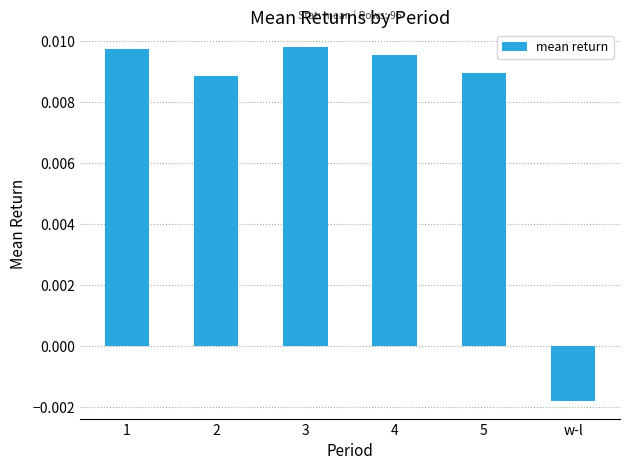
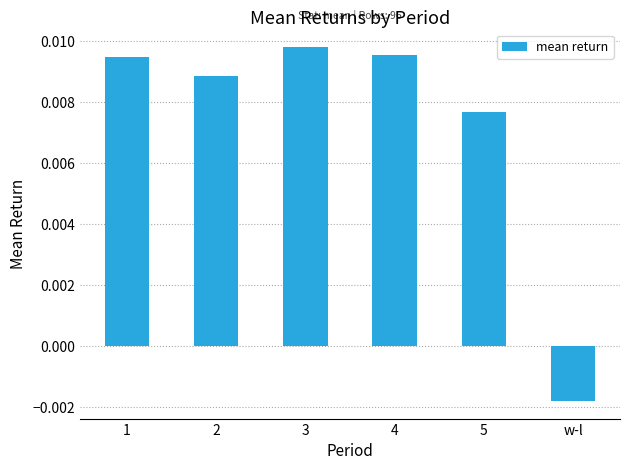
  {
-   "1": 0.0097,
+   "1": 0.0095,
    "2": 0.0089,
    "3": 0.0098,
    "4": 0.0095,
-   "5": 0.0089,
+   "5": 0.0077,
    "w-l": -0.0018
  }
